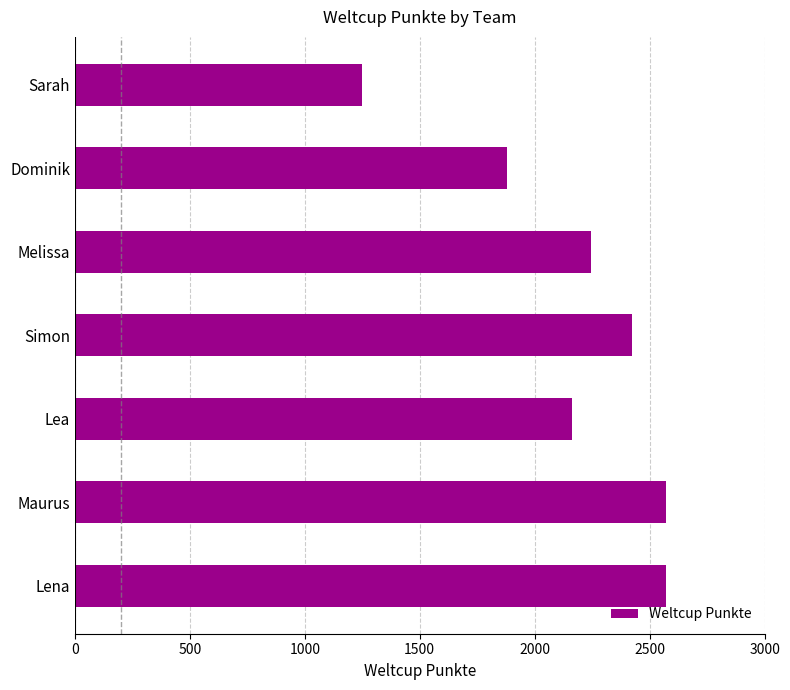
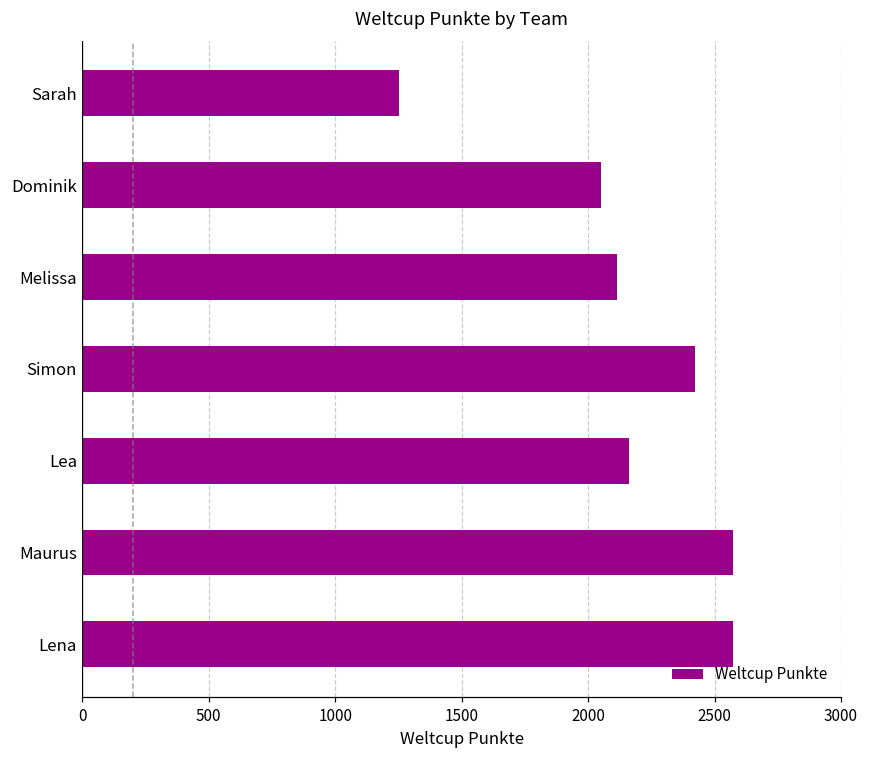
  {
    "Sarah": 1250,
-   "Dominik": 1880,
-   "Melissa": 2240,
+   "Dominik": 2050,
+   "Melissa": 2120,
    "Simon": 2420,
    "Lea": 2160,
    "Maurus": 2570,
    "Lena": 2570
  }
